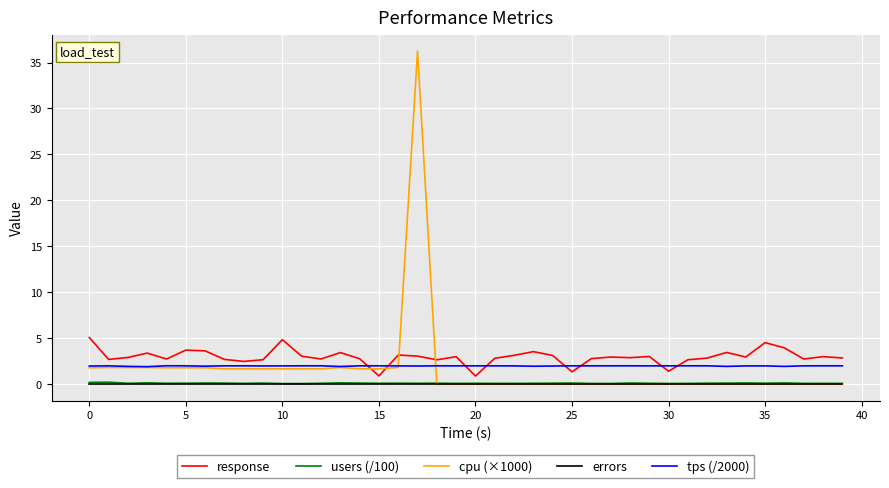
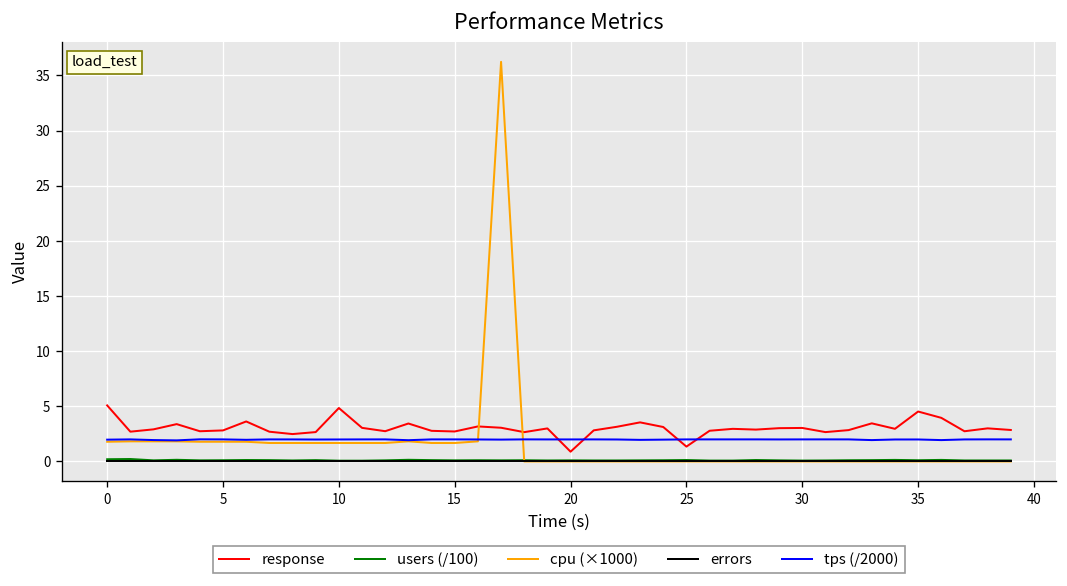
  {
    "response": {
      "0": 5,
-     "5": 4,
+     "5": 3,
      "10": 5,
-     "15": 1,
+     "15": 3,
      "20": 1,
      "25": 1,
-     "30": 1,
+     "30": 3,
      "35": 5
    },
    "cpu (×1000)": {
      "10": 2,
      "15": 2
    },
    "tps (/2000)": {
      "10": 2,
      "15": 2,
      "20": 2,
      "25": 2,
      "30": 2,
      "35": 2
    }
  }
